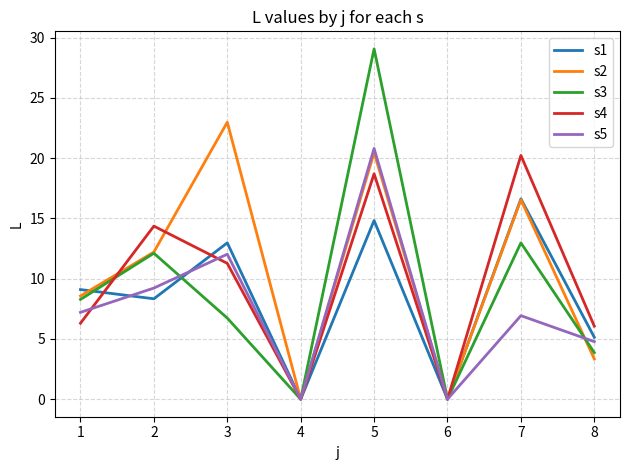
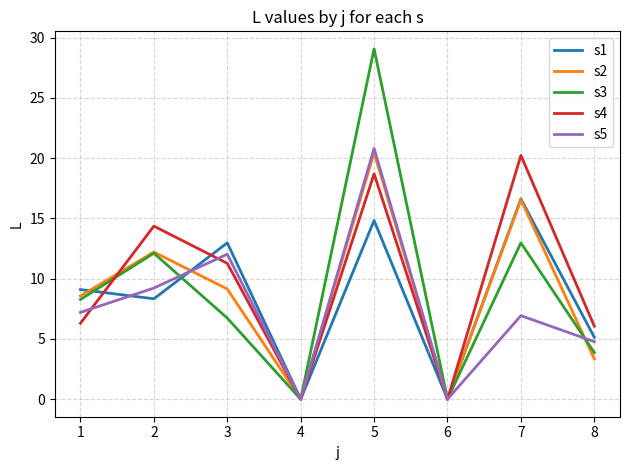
  {
    "s1": {
      "1": 9.1,
      "2": 8.3,
      "3": 13.0,
      "5": 14.8,
      "8": 5.1
    },
    "s2": {
      "1": 8.6,
-     "3": 23.0,
+     "3": 9.1,
      "5": 20.5,
      "8": 3.3
    },
    "s3": {
      "1": 8.3,
      "3": 6.7,
      "5": 29.1,
      "7": 13.0,
      "8": 3.9
    },
    "s4": {
      "1": 6.3,
      "2": 14.4,
      "3": 11.3,
      "5": 18.7,
      "7": 20.2,
      "8": 6.1
    },
    "s5": {
      "1": 7.2,
      "2": 9.2,
      "3": 12.0,
      "5": 20.8,
      "7": 6.9,
      "8": 4.8
    }
  }
